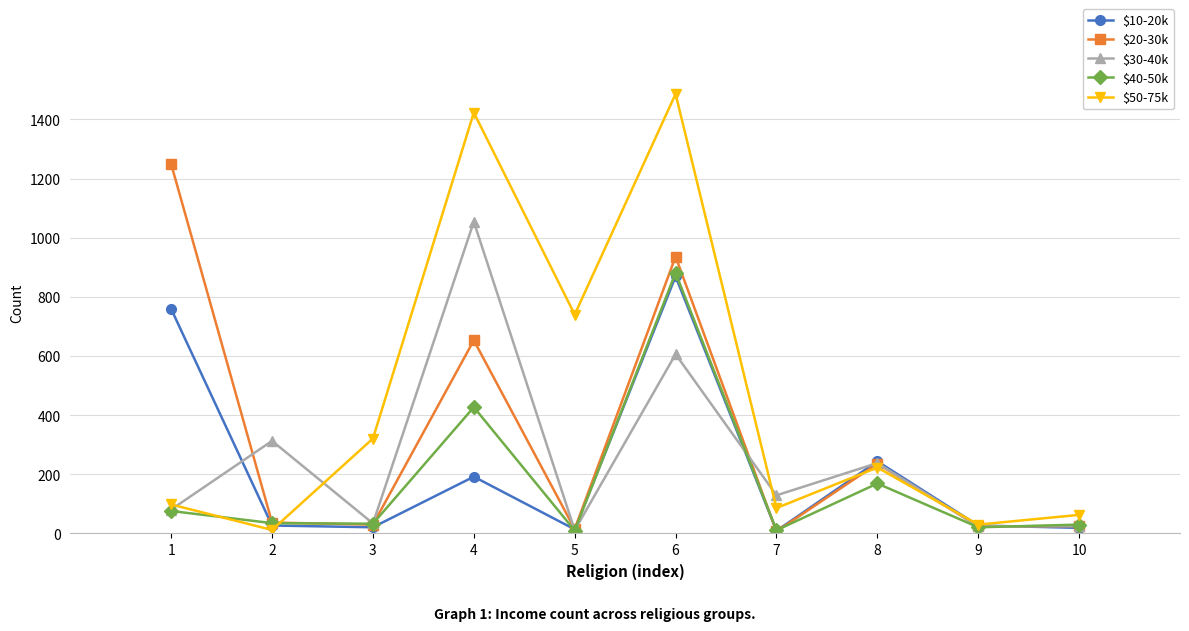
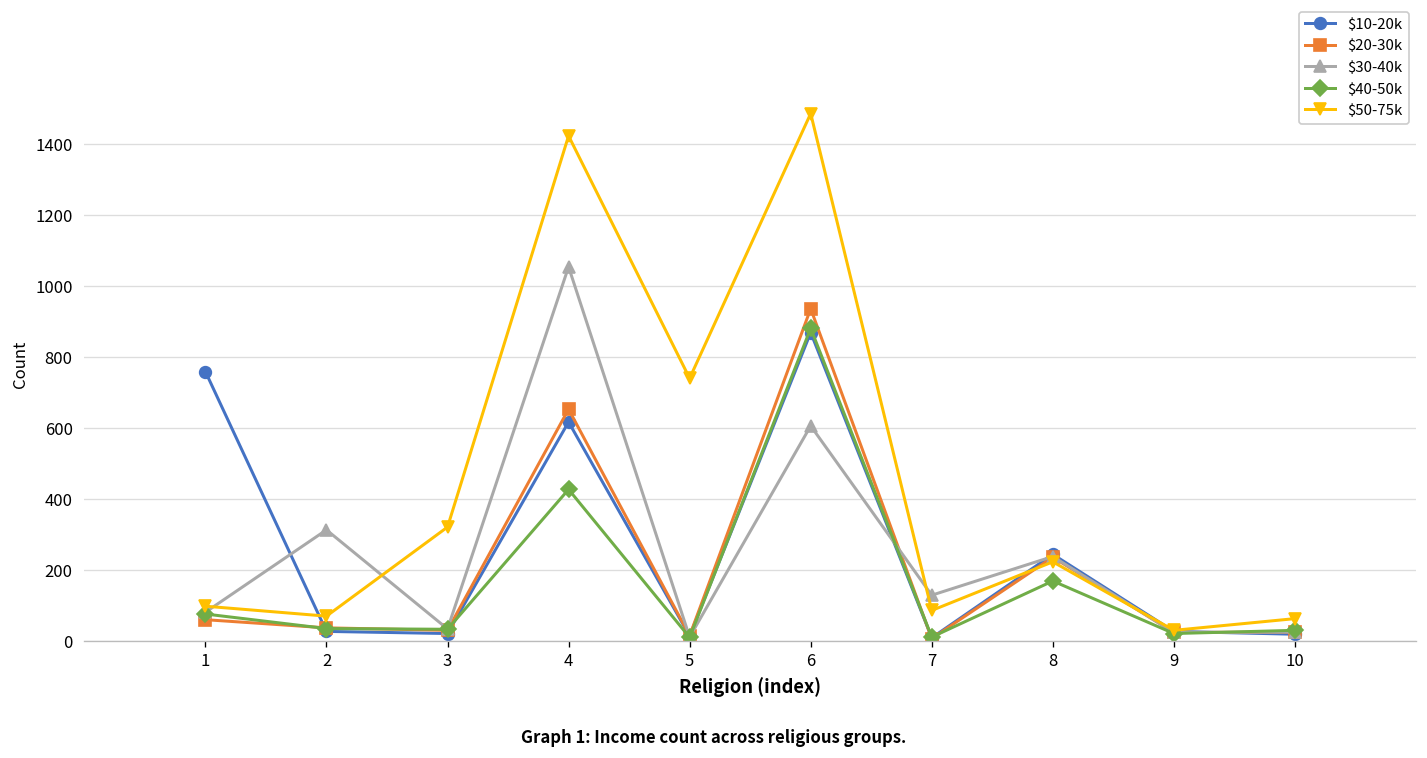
  {
    "$10-20k": {
      "1": 760,
      "3": 20,
-     "4": 190,
+     "4": 620,
      "6": 870
    },
    "$20-30k": {
-     "1": 1250,
+     "1": 60,
      "4": 650,
      "6": 940
    },
    "$30-40k": {
      "2": 310,
      "4": 1050,
      "6": 610,
      "7": 130
    },
    "$40-50k": {
      "4": 430,
      "6": 880,
      "8": 170
    },
    "$50-75k": {
      "1": 100,
-     "2": 10,
+     "2": 70,
      "3": 320,
      "4": 1420,
      "5": 740,
      "6": 1490,
      "7": 90,
      "8": 220,
      "10": 60
    }
  }
